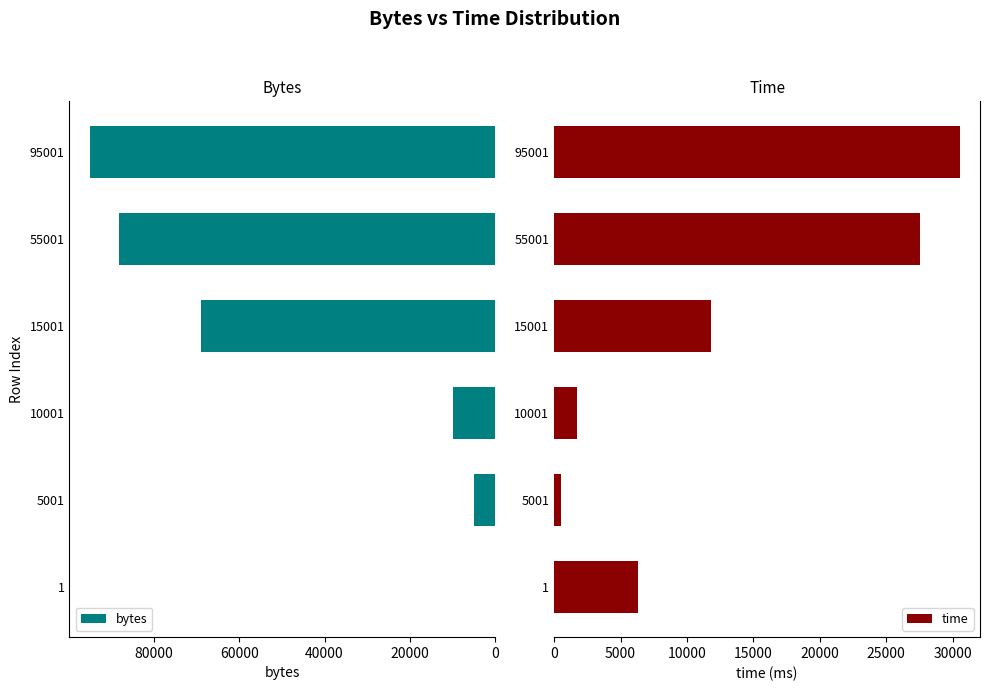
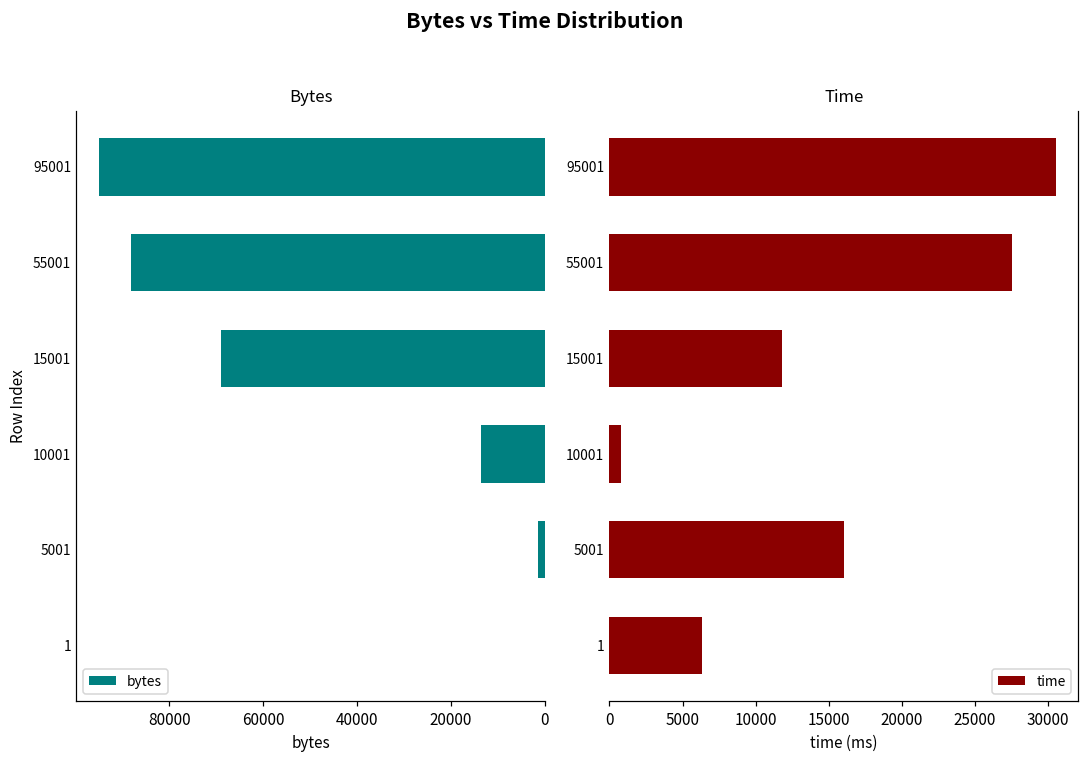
  {
    "Bytes": {
      "95001": 95000,
      "55001": 88000,
      "15001": 69000,
-     "10001": 10000,
-     "5001": 5000
+     "10001": 14000,
+     "5001": 1000
    },
    "Time": {
      "95001": 30500,
      "55001": 27600,
      "15001": 11800,
-     "10001": 1700,
-     "5001": 500,
+     "10001": 800,
+     "5001": 16000,
      "1": 6300
    }
  }
